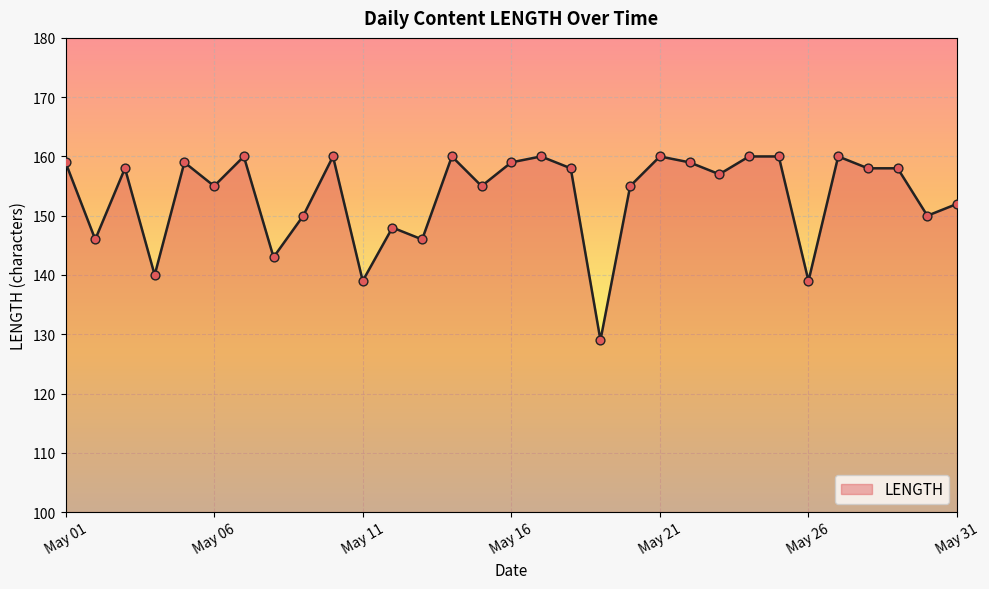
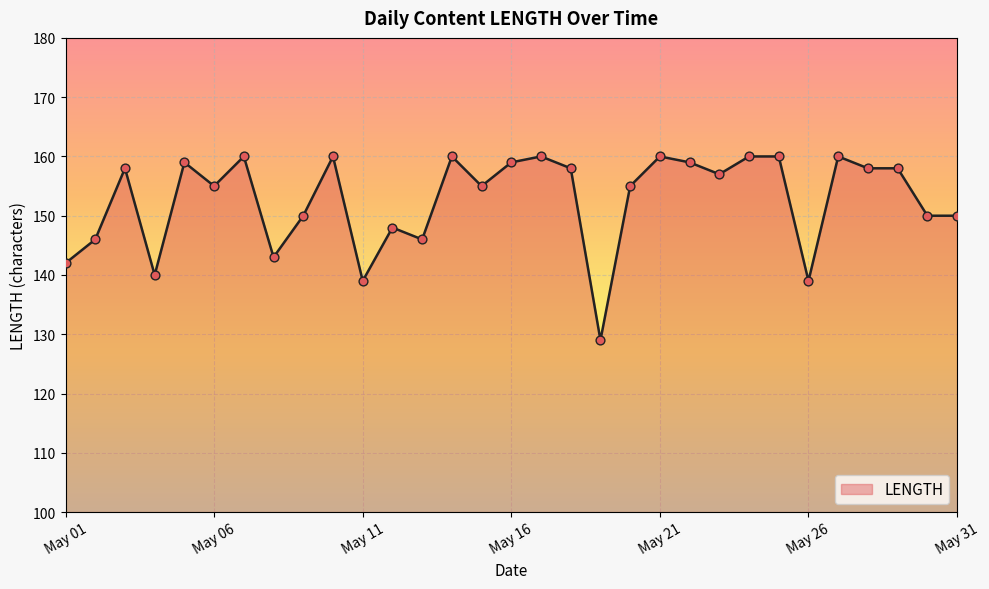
  {
-   "May 01": 159,
+   "May 01": 142,
    "May 06": 155,
    "May 11": 139,
    "May 16": 159,
    "May 21": 160,
    "May 26": 139,
-   "May 31": 152
+   "May 31": 150
  }
